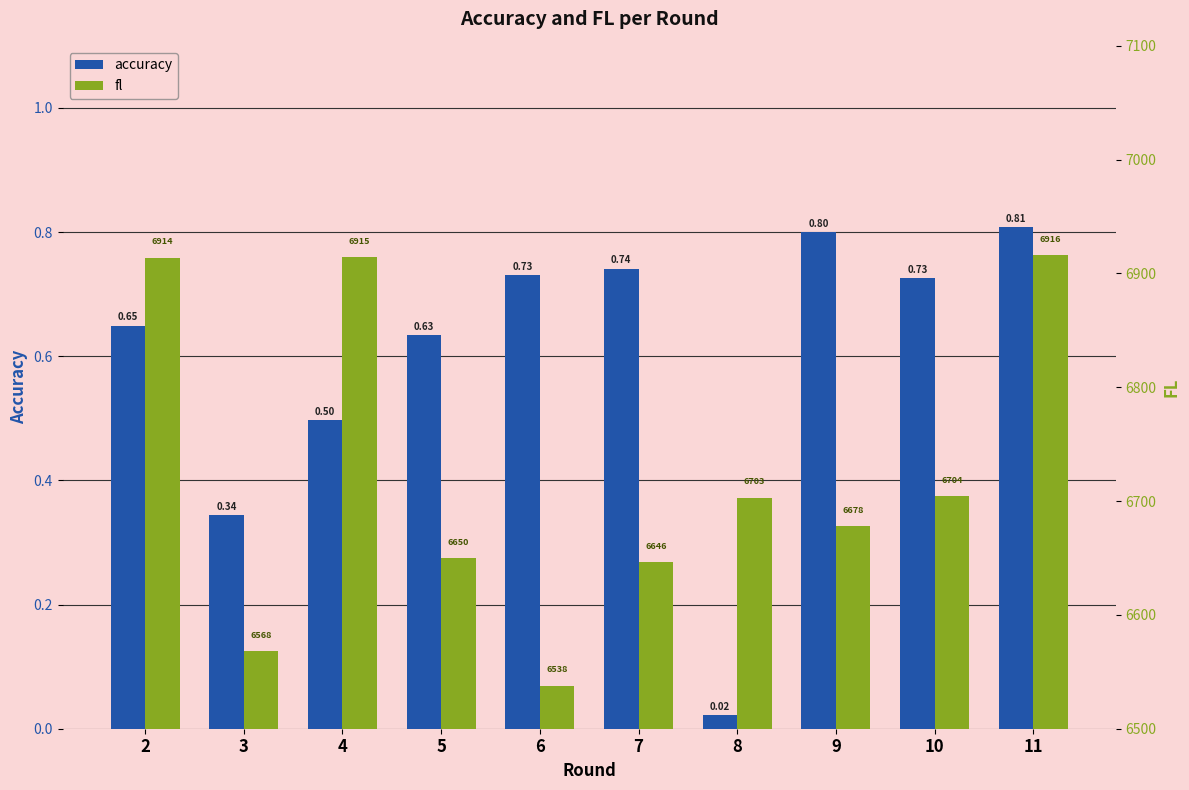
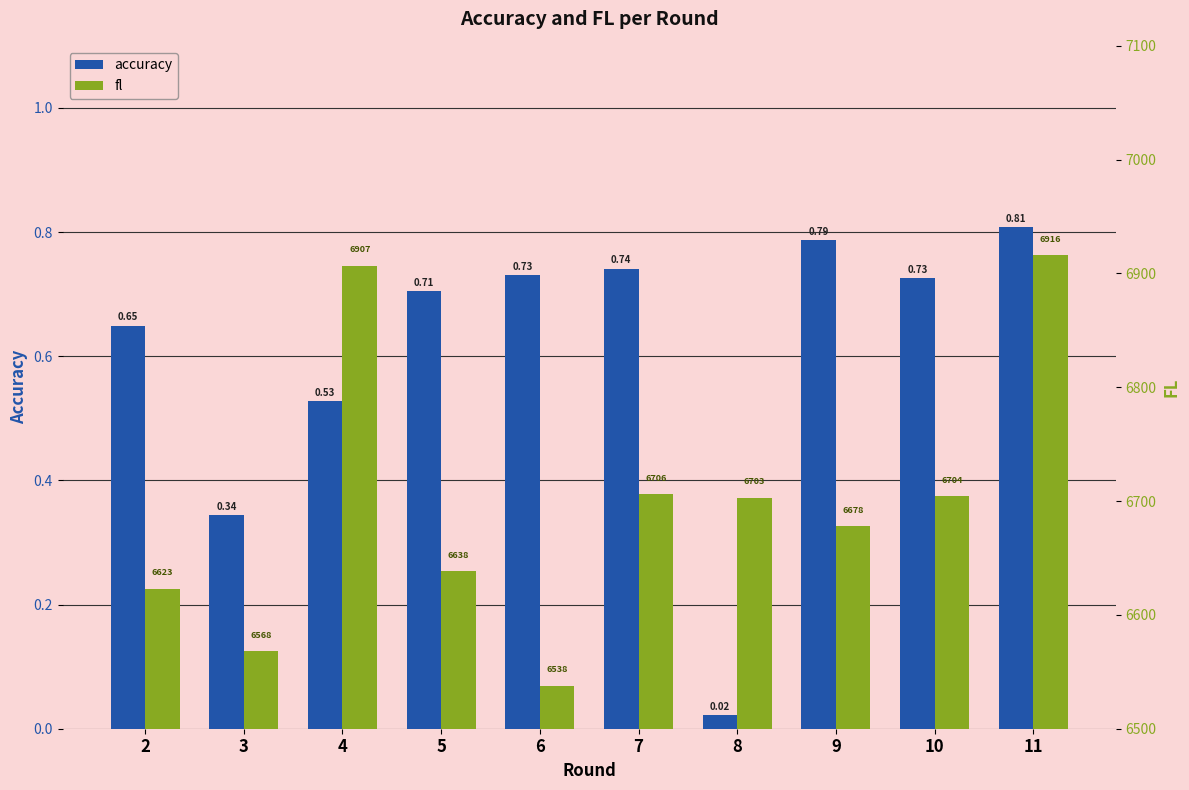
  {
    "accuracy": {
      "2": 0.65,
      "3": 0.34,
-     "4": 0.50,
-     "5": 0.63,
+     "4": 0.53,
+     "5": 0.71,
      "6": 0.73,
      "7": 0.74,
      "8": 0.02,
-     "9": 0.80,
+     "9": 0.79,
      "10": 0.73,
      "11": 0.81
    },
    "fl": {
-     "2": 6914,
+     "2": 6623,
      "3": 6568,
-     "4": 6915,
-     "5": 6650,
+     "4": 6907,
+     "5": 6638,
      "6": 6538,
-     "7": 6646,
+     "7": 6706,
      "8": 6703,
      "9": 6678,
      "10": 6704,
      "11": 6916
    }
  }
